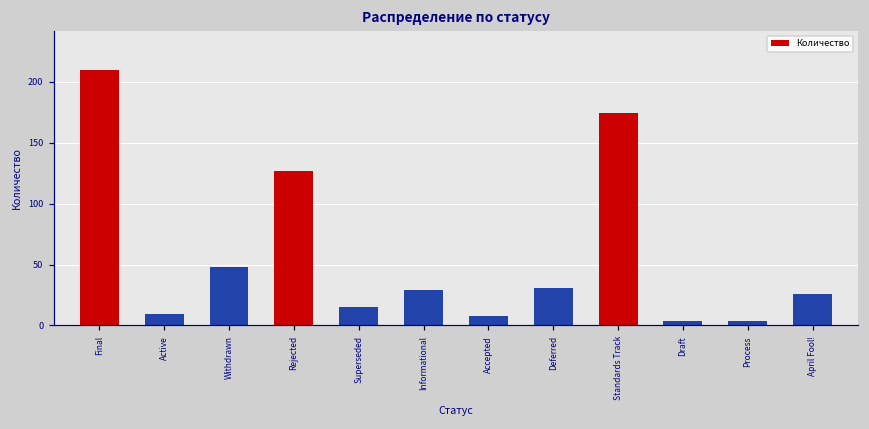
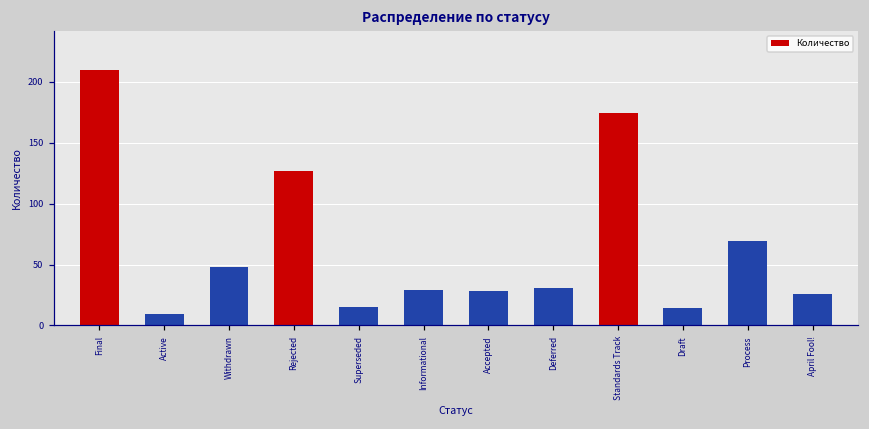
  {
    "Final": 210,
    "Active": 9,
    "Withdrawn": 48,
    "Rejected": 127,
    "Superseded": 15,
    "Informational": 29,
-   "Accepted": 8,
+   "Accepted": 28,
    "Deferred": 31,
    "Standards Track": 174,
-   "Draft": 4,
-   "Process": 4,
+   "Draft": 14,
+   "Process": 69,
    "April Fool!": 26
  }
